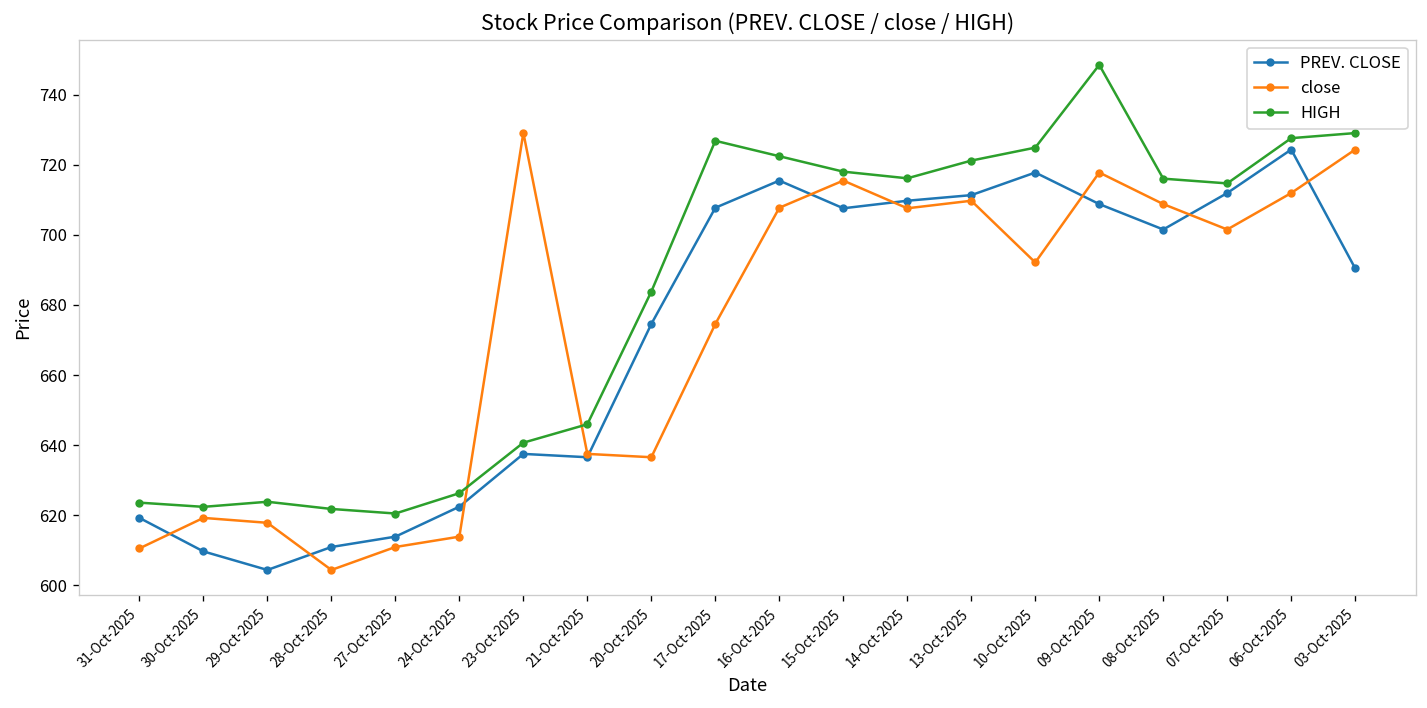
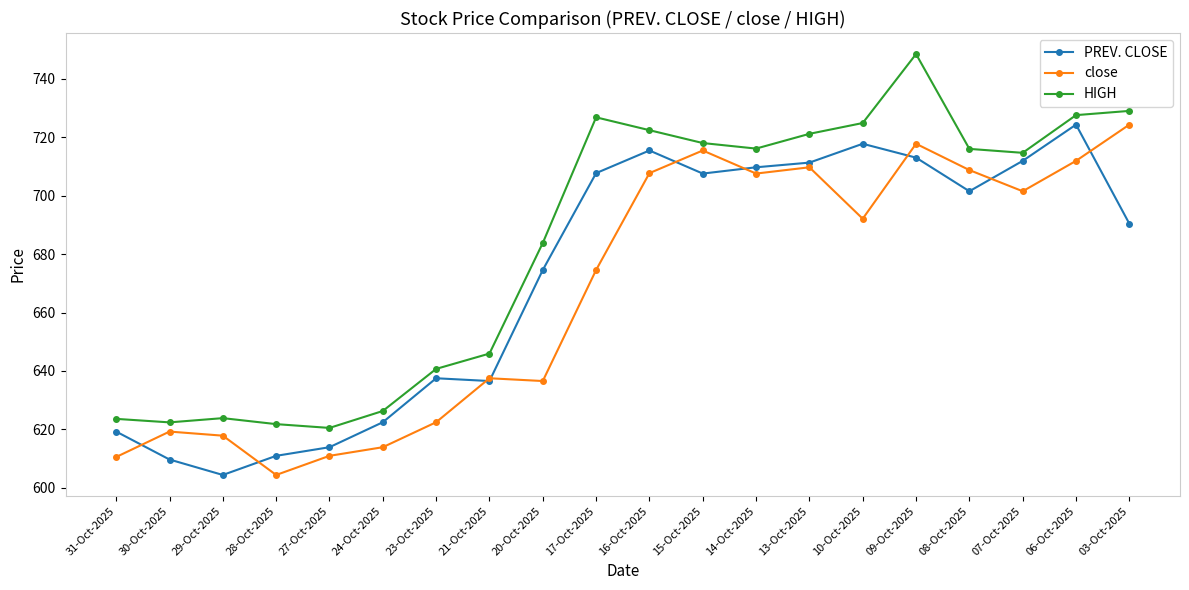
  {
    "PREV. CLOSE": {
      "31-Oct-2025": 619,
      "30-Oct-2025": 610,
      "29-Oct-2025": 604,
      "28-Oct-2025": 611,
      "27-Oct-2025": 614,
      "24-Oct-2025": 622,
      "23-Oct-2025": 638,
      "21-Oct-2025": 637,
      "20-Oct-2025": 675,
      "17-Oct-2025": 708,
      "16-Oct-2025": 715,
      "15-Oct-2025": 708,
      "14-Oct-2025": 710,
      "13-Oct-2025": 711,
      "10-Oct-2025": 718,
-     "09-Oct-2025": 709,
+     "09-Oct-2025": 713,
      "08-Oct-2025": 702,
      "07-Oct-2025": 712,
      "06-Oct-2025": 724,
      "03-Oct-2025": 690
    },
    "close": {
      "31-Oct-2025": 611,
      "30-Oct-2025": 619,
      "29-Oct-2025": 618,
      "28-Oct-2025": 604,
      "27-Oct-2025": 611,
      "24-Oct-2025": 614,
-     "23-Oct-2025": 729,
+     "23-Oct-2025": 622,
      "21-Oct-2025": 638,
      "20-Oct-2025": 637,
      "17-Oct-2025": 675,
      "16-Oct-2025": 708,
      "15-Oct-2025": 715,
      "14-Oct-2025": 708,
      "13-Oct-2025": 710,
      "10-Oct-2025": 692,
      "09-Oct-2025": 718,
      "08-Oct-2025": 709,
      "07-Oct-2025": 702,
      "06-Oct-2025": 712,
      "03-Oct-2025": 724
    },
    "HIGH": {
      "31-Oct-2025": 624,
      "30-Oct-2025": 622,
      "29-Oct-2025": 624,
      "28-Oct-2025": 622,
      "27-Oct-2025": 621,
      "24-Oct-2025": 626,
      "23-Oct-2025": 641,
      "21-Oct-2025": 646,
      "20-Oct-2025": 684,
      "17-Oct-2025": 727,
      "16-Oct-2025": 722,
      "15-Oct-2025": 718,
      "14-Oct-2025": 716,
      "13-Oct-2025": 721,
      "10-Oct-2025": 725,
      "09-Oct-2025": 748,
      "08-Oct-2025": 716,
      "07-Oct-2025": 715,
      "06-Oct-2025": 728,
      "03-Oct-2025": 729
    }
  }
